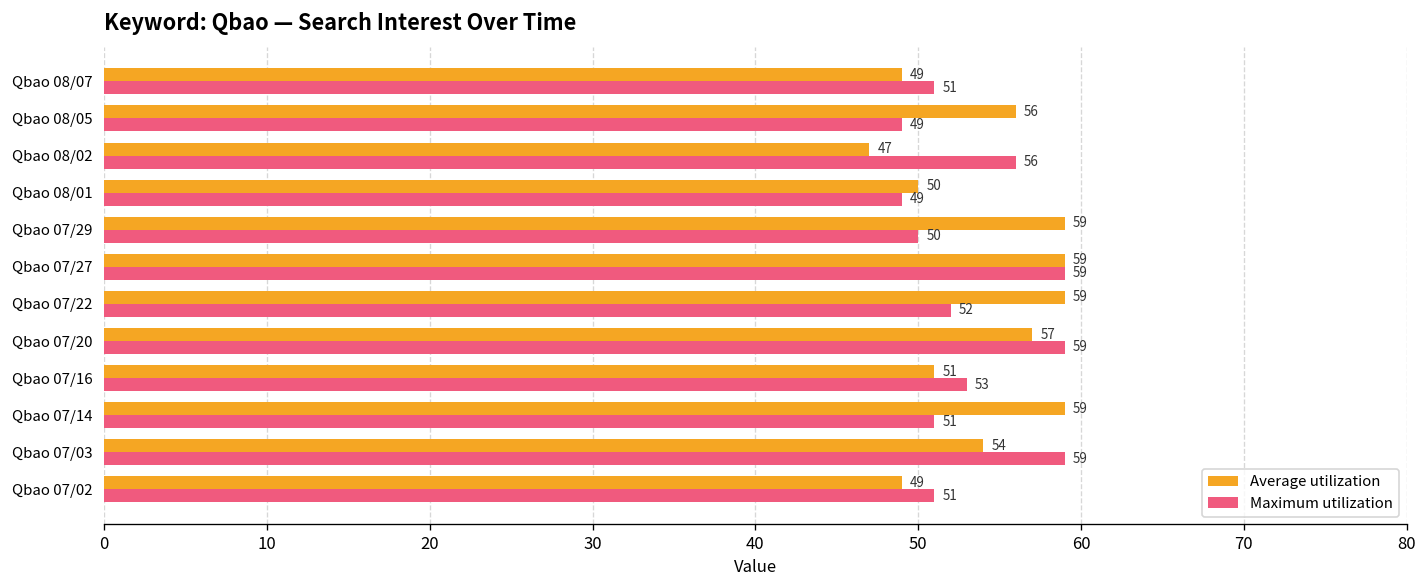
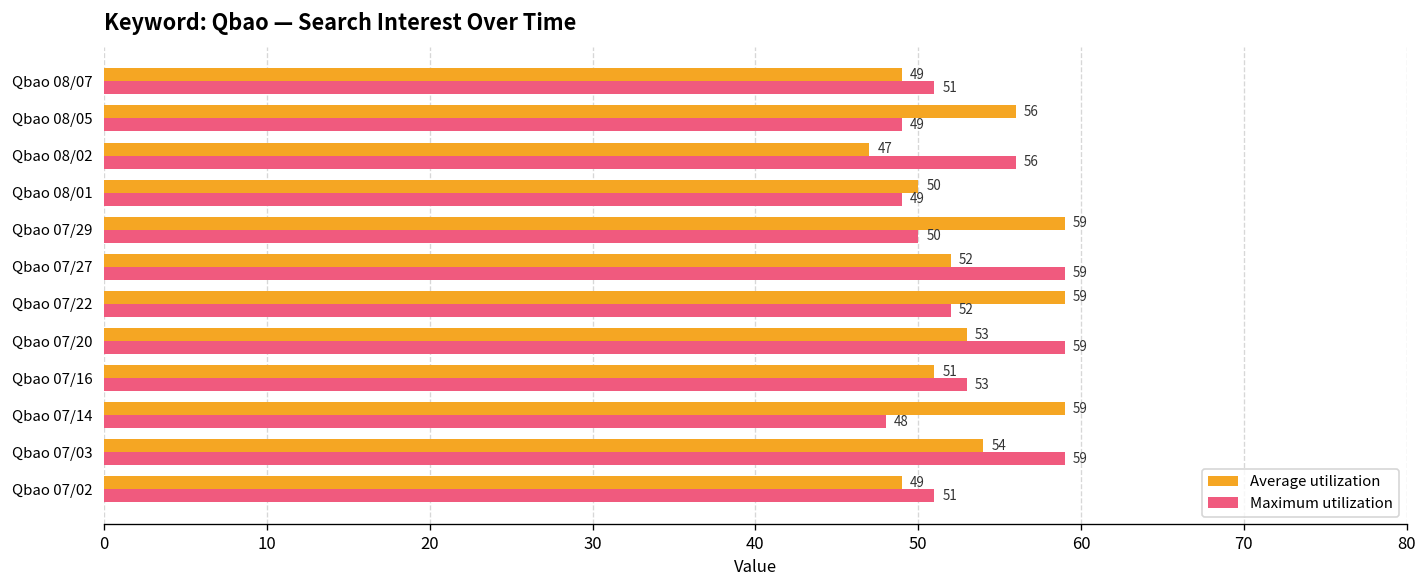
  {
    "Average utilization": {
      "Qbao 08/07": 49,
      "Qbao 08/05": 56,
      "Qbao 08/02": 47,
      "Qbao 08/01": 50,
      "Qbao 07/29": 59,
-     "Qbao 07/27": 59,
+     "Qbao 07/27": 52,
      "Qbao 07/22": 59,
-     "Qbao 07/20": 57,
+     "Qbao 07/20": 53,
      "Qbao 07/16": 51,
      "Qbao 07/14": 59,
      "Qbao 07/03": 54,
      "Qbao 07/02": 49
    },
    "Maximum utilization": {
      "Qbao 08/07": 51,
      "Qbao 08/05": 49,
      "Qbao 08/02": 56,
      "Qbao 08/01": 49,
      "Qbao 07/29": 50,
      "Qbao 07/27": 59,
      "Qbao 07/22": 52,
      "Qbao 07/20": 59,
      "Qbao 07/16": 53,
-     "Qbao 07/14": 51,
+     "Qbao 07/14": 48,
      "Qbao 07/03": 59,
      "Qbao 07/02": 51
    }
  }
